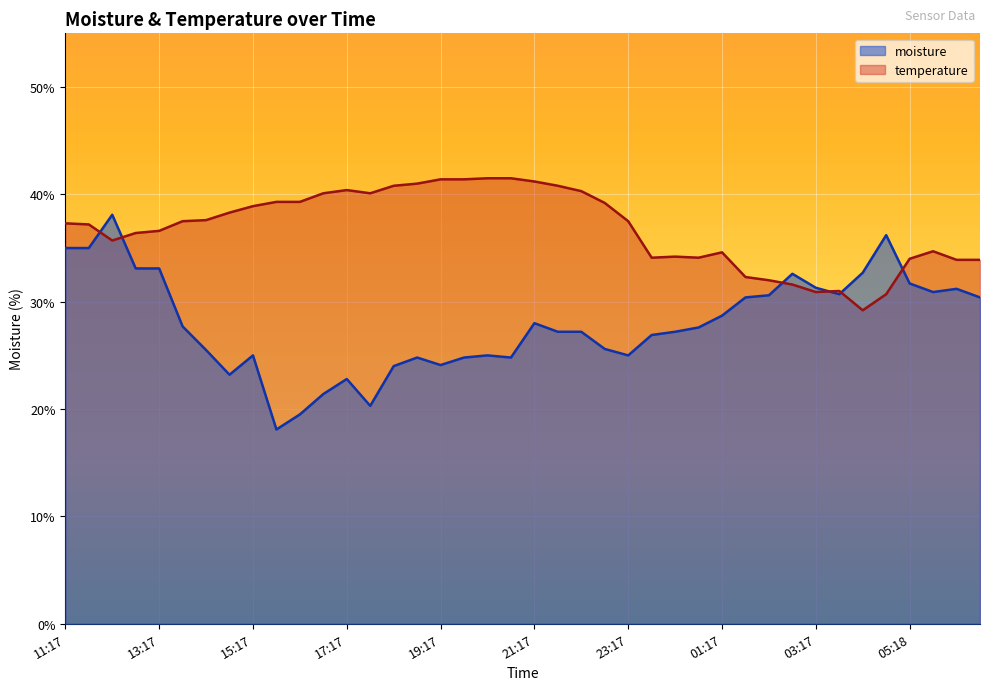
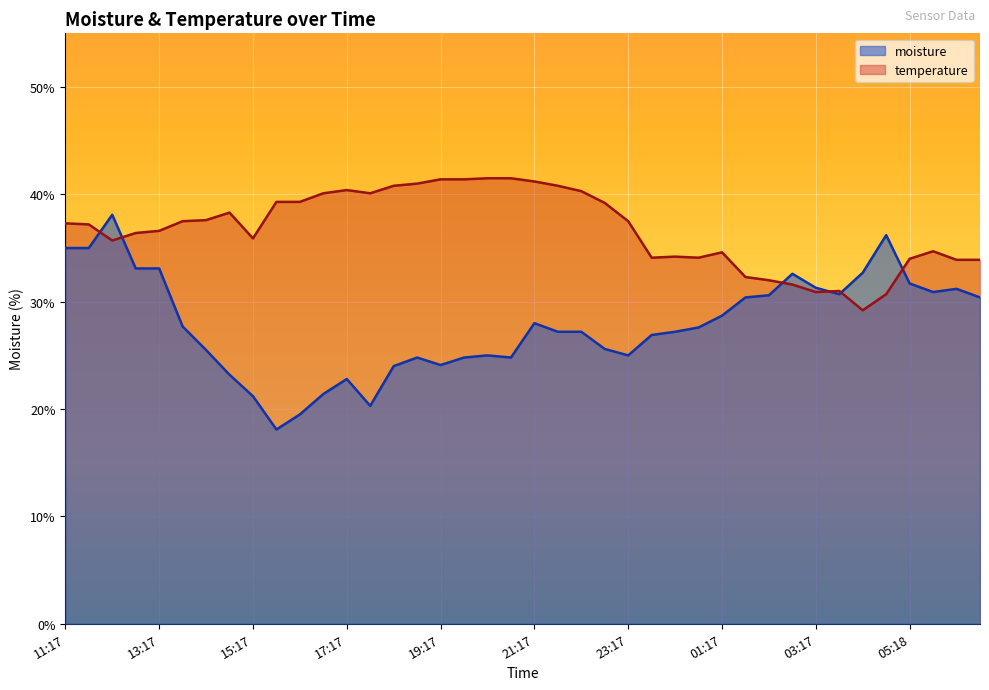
  {
    "moisture": {
      "11:17": "35.0%",
      "13:17": "33.1%",
-     "15:17": "25.0%",
+     "15:17": "21.2%",
      "17:17": "22.8%",
      "19:17": "24.1%",
      "21:17": "28.0%",
      "23:17": "25.0%",
      "01:17": "28.7%",
      "03:17": "31.3%",
      "05:18": "31.7%"
    },
    "temperature": {
      "11:17": "37.3%",
      "13:17": "36.6%",
-     "15:17": "38.9%",
+     "15:17": "35.9%",
      "17:17": "40.4%",
      "19:17": "41.4%",
      "21:17": "41.2%",
      "23:17": "37.5%",
      "01:17": "34.6%",
      "03:17": "30.9%",
      "05:18": "34.0%"
    }
  }
